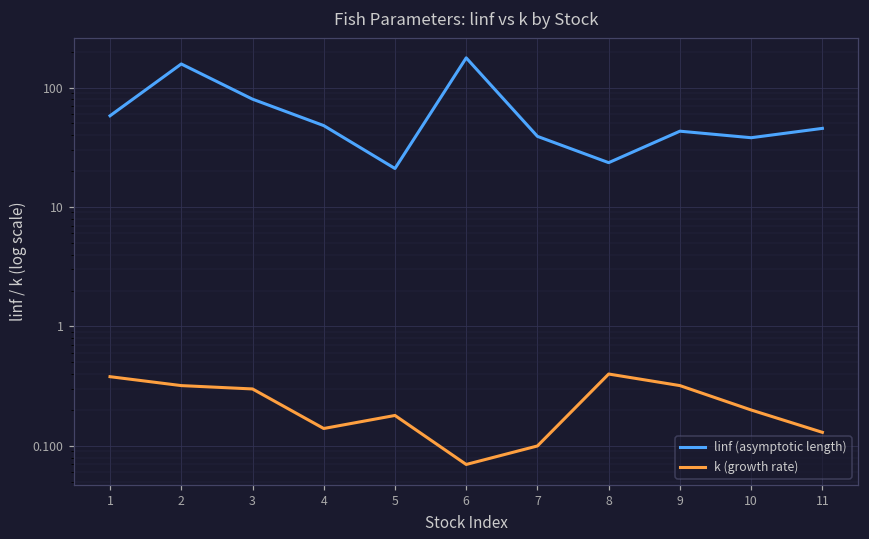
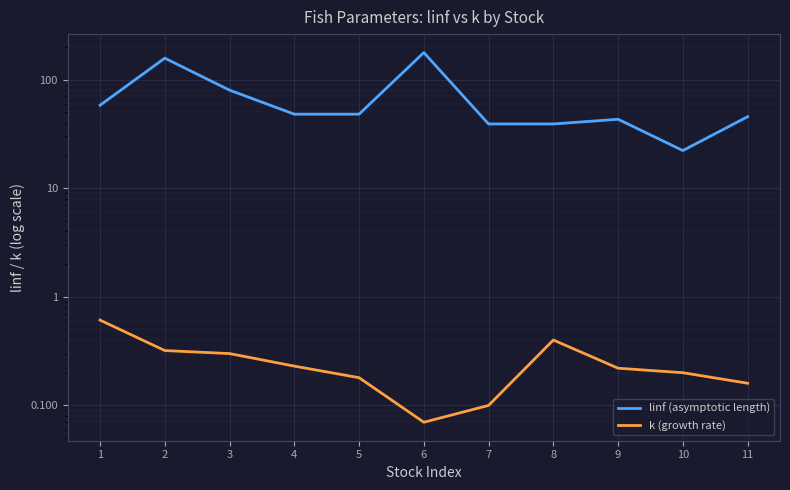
  {
    "linf (asymptotic length)": {
      "1": 60,
      "2": 160,
      "3": 80,
      "4": 50,
-     "5": 21,
+     "5": 50,
      "6": 180,
      "7": 39,
-     "8": 24,
+     "8": 39,
      "9": 43,
-     "10": 38,
+     "10": 22,
      "11": 46
    },
    "k (growth rate)": {
-     "1": 0.38,
+     "1": 0.6,
      "2": 0.32,
      "3": 0.30,
-     "4": 0.14,
+     "4": 0.23,
      "5": 0.18,
      "6": 0.07,
      "7": 0.10,
      "8": 0.40,
-     "9": 0.32,
+     "9": 0.22,
      "10": 0.20,
-     "11": 0.13
+     "11": 0.16
    }
  }
